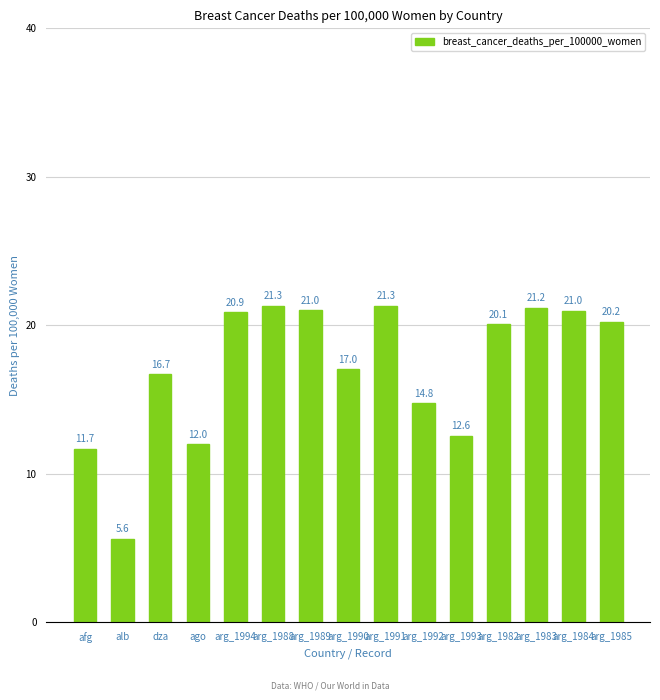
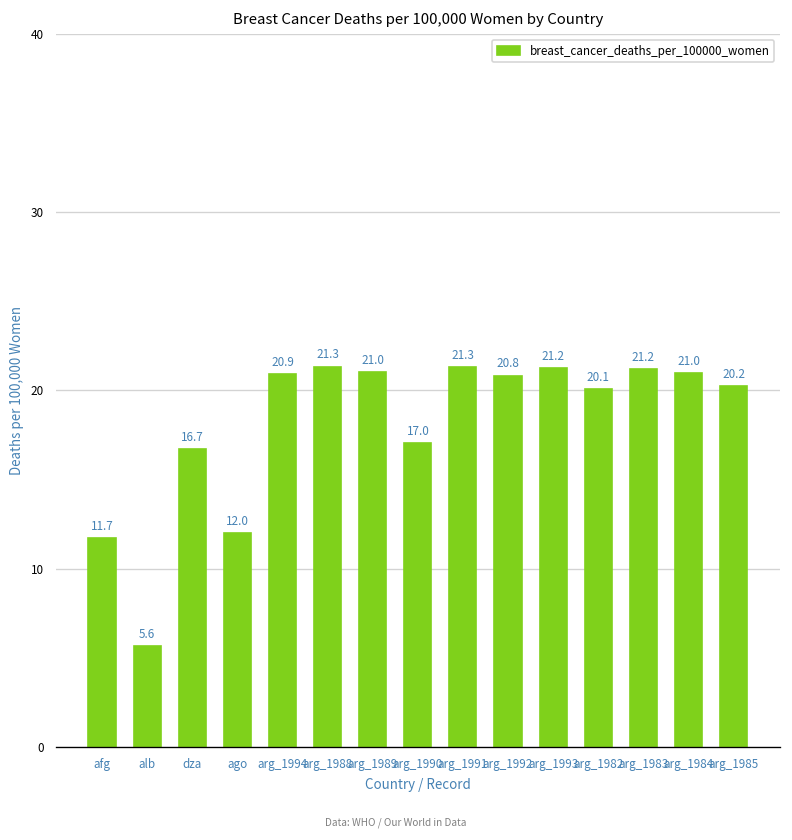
  {
    "afg": 11.7,
    "alb": 5.6,
    "dza": 16.7,
    "ago": 12.0,
    "arg_1994": 20.9,
    "arg_1988": 21.3,
    "arg_1989": 21.0,
    "arg_1990": 17.0,
    "arg_1991": 21.3,
-   "arg_1992": 14.8,
-   "arg_1993": 12.6,
+   "arg_1992": 20.8,
+   "arg_1993": 21.2,
    "arg_1982": 20.1,
    "arg_1983": 21.2,
    "arg_1984": 21.0,
    "arg_1985": 20.2
  }
